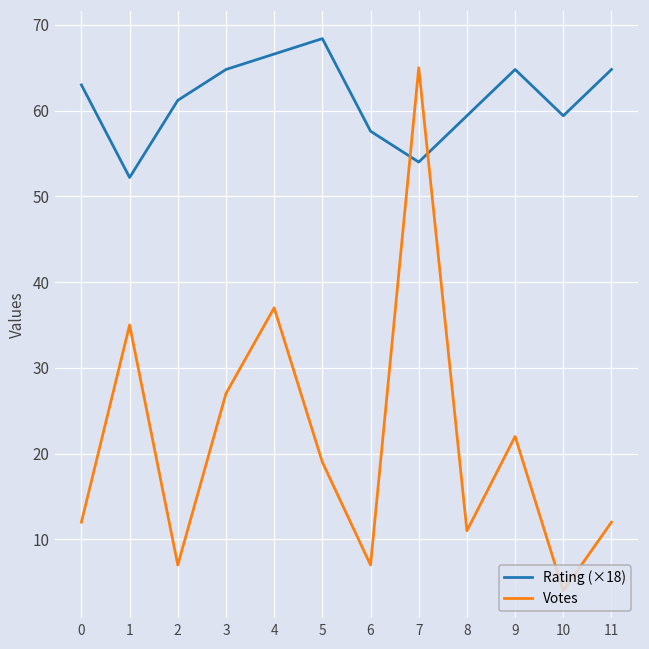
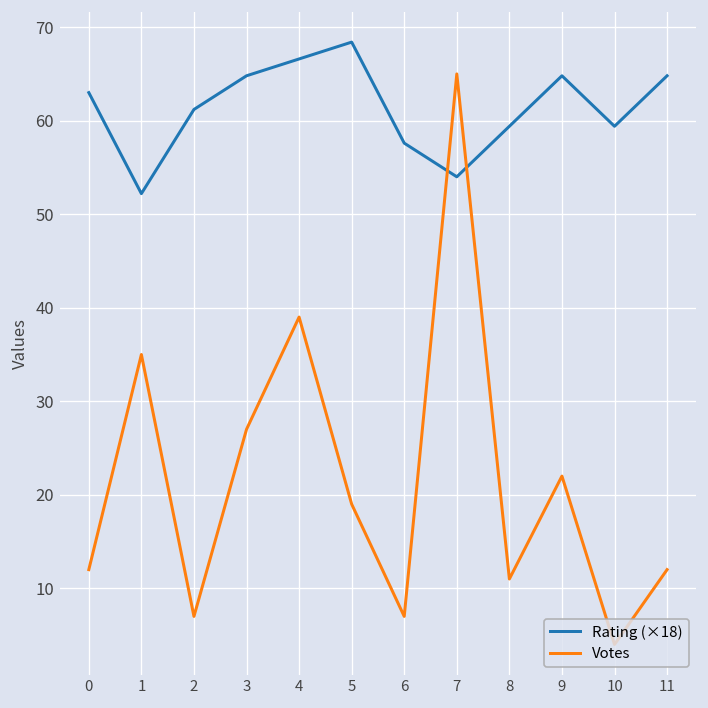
  {
    "Rating (×18)": {
      "0": 63,
      "1": 52,
      "2": 61,
      "3": 65,
      "4": 67,
      "5": 68,
      "6": 58,
      "7": 54,
      "8": 59,
      "9": 65,
      "10": 59,
      "11": 65
    },
    "Votes": {
      "0": 12,
      "1": 35,
      "2": 7,
      "3": 27,
-     "4": 37,
+     "4": 39,
      "5": 19,
      "6": 7,
      "7": 65,
      "8": 11,
      "9": 22,
      "11": 12
    }
  }
